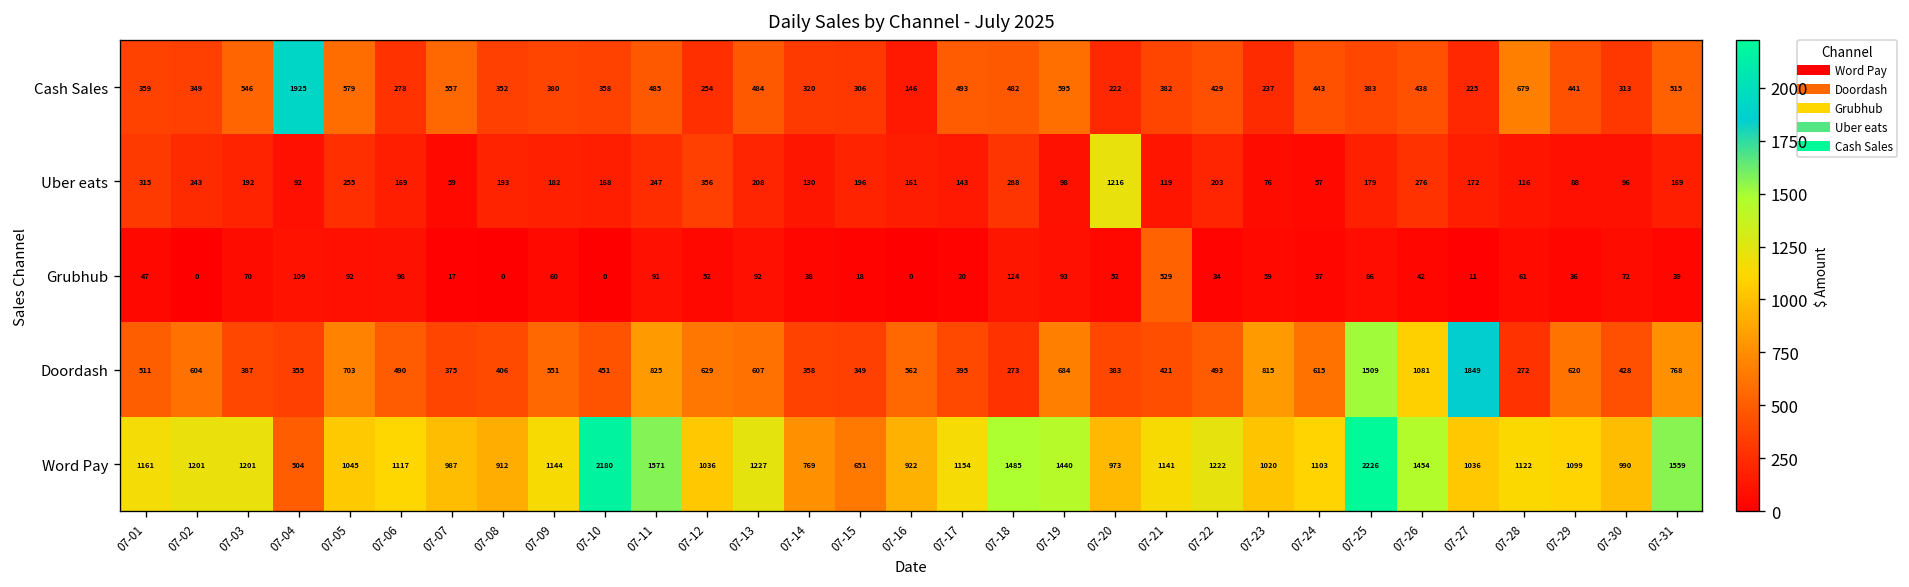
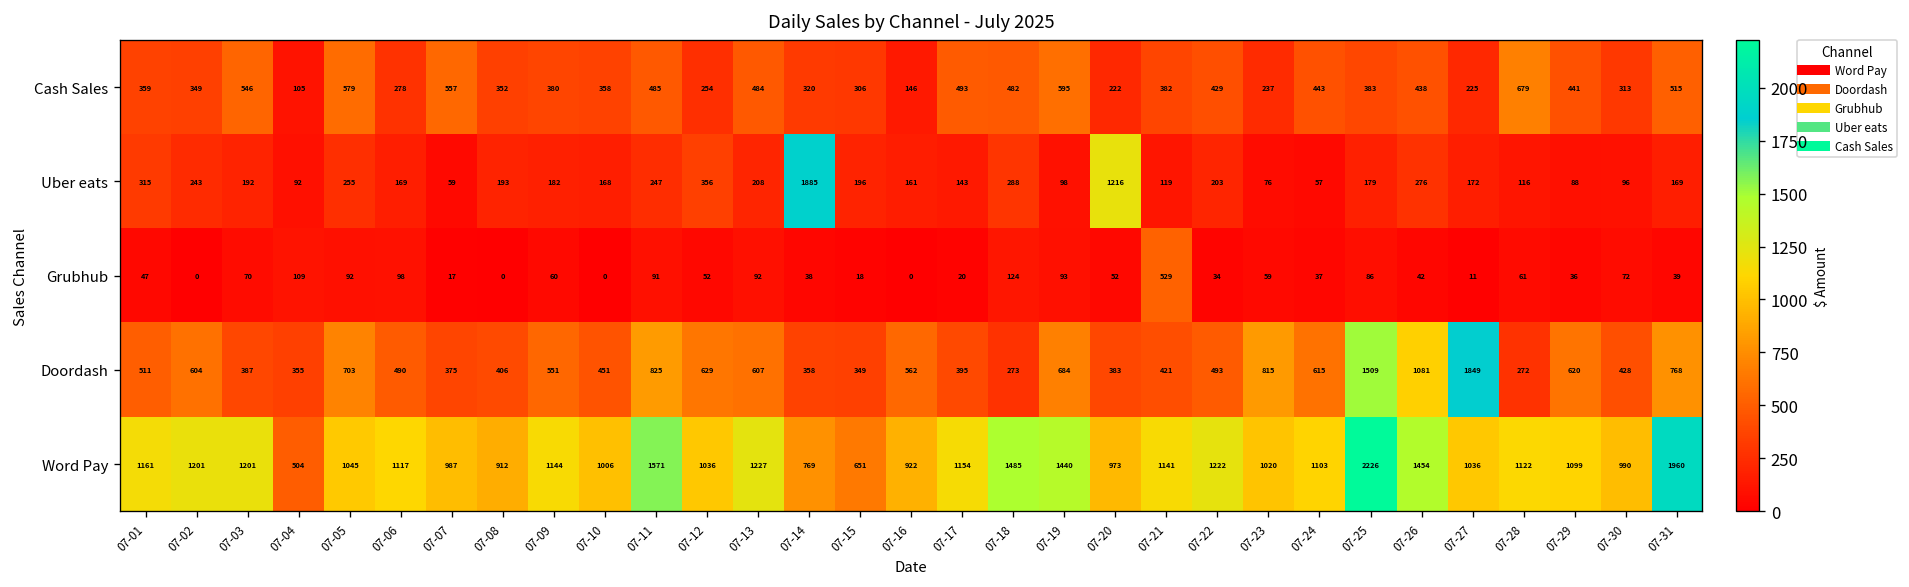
  {
    "Cash Sales": {
      "07-01": 359,
      "07-02": 349,
      "07-03": 546,
-     "07-04": 1925,
+     "07-04": 105,
      "07-05": 579,
      "07-06": 278,
      "07-07": 557,
      "07-08": 352,
      "07-09": 380,
      "07-10": 358,
      "07-11": 485,
      "07-12": 254,
      "07-13": 484,
      "07-14": 320,
      "07-15": 306,
      "07-16": 146,
      "07-17": 493,
      "07-18": 482,
      "07-19": 595,
      "07-20": 222,
      "07-21": 382,
      "07-22": 429,
      "07-23": 237,
      "07-24": 443,
      "07-25": 383,
      "07-26": 438,
      "07-27": 225,
      "07-28": 679,
      "07-29": 441,
      "07-30": 313,
      "07-31": 515
    },
    "Uber eats": {
      "07-01": 315,
      "07-02": 243,
      "07-03": 192,
      "07-04": 92,
      "07-05": 255,
      "07-06": 169,
      "07-07": 59,
      "07-08": 193,
      "07-09": 182,
      "07-10": 168,
      "07-11": 247,
      "07-12": 356,
      "07-13": 208,
-     "07-14": 130,
+     "07-14": 1885,
      "07-15": 196,
      "07-16": 161,
      "07-17": 143,
      "07-18": 288,
      "07-19": 98,
      "07-20": 1216,
      "07-21": 119,
      "07-22": 203,
      "07-23": 76,
      "07-24": 57,
      "07-25": 179,
      "07-26": 276,
      "07-27": 172,
      "07-28": 116,
      "07-29": 88,
      "07-30": 96,
      "07-31": 169
    },
    "Grubhub": {
      "07-01": 47,
      "07-02": 0,
      "07-03": 70,
      "07-04": 109,
      "07-05": 92,
      "07-06": 98,
      "07-07": 17,
      "07-08": 0,
      "07-09": 60,
      "07-10": 0,
      "07-11": 91,
      "07-12": 52,
      "07-13": 92,
      "07-14": 38,
      "07-15": 18,
      "07-16": 0,
      "07-17": 20,
      "07-18": 124,
      "07-19": 93,
      "07-20": 52,
      "07-21": 529,
      "07-22": 34,
      "07-23": 59,
      "07-24": 37,
      "07-25": 86,
      "07-26": 42,
      "07-27": 11,
      "07-28": 61,
      "07-29": 36,
      "07-30": 72,
      "07-31": 39
    },
    "Doordash": {
      "07-01": 511,
      "07-02": 604,
      "07-03": 387,
      "07-04": 355,
      "07-05": 703,
      "07-06": 490,
      "07-07": 375,
      "07-08": 406,
      "07-09": 551,
      "07-10": 451,
      "07-11": 825,
      "07-12": 629,
      "07-13": 607,
      "07-14": 358,
      "07-15": 349,
      "07-16": 562,
      "07-17": 395,
      "07-18": 273,
      "07-19": 684,
      "07-20": 383,
      "07-21": 421,
      "07-22": 493,
      "07-23": 815,
      "07-24": 615,
      "07-25": 1509,
      "07-26": 1081,
      "07-27": 1849,
      "07-28": 272,
      "07-29": 620,
      "07-30": 428,
      "07-31": 768
    },
    "Word Pay": {
      "07-01": 1161,
      "07-02": 1201,
      "07-03": 1201,
      "07-04": 504,
      "07-05": 1045,
      "07-06": 1117,
      "07-07": 987,
      "07-08": 912,
      "07-09": 1144,
-     "07-10": 2180,
+     "07-10": 1006,
      "07-11": 1571,
      "07-12": 1036,
      "07-13": 1227,
      "07-14": 769,
      "07-15": 651,
      "07-16": 922,
      "07-17": 1154,
      "07-18": 1485,
      "07-19": 1440,
      "07-20": 973,
      "07-21": 1141,
      "07-22": 1222,
      "07-23": 1020,
      "07-24": 1103,
      "07-25": 2226,
      "07-26": 1454,
      "07-27": 1036,
      "07-28": 1122,
      "07-29": 1099,
      "07-30": 990,
-     "07-31": 1559
+     "07-31": 1960
    }
  }
